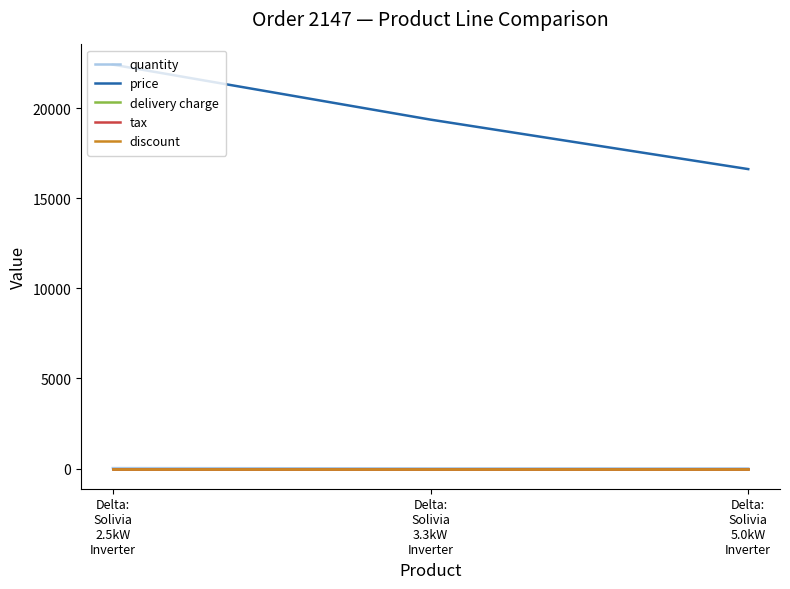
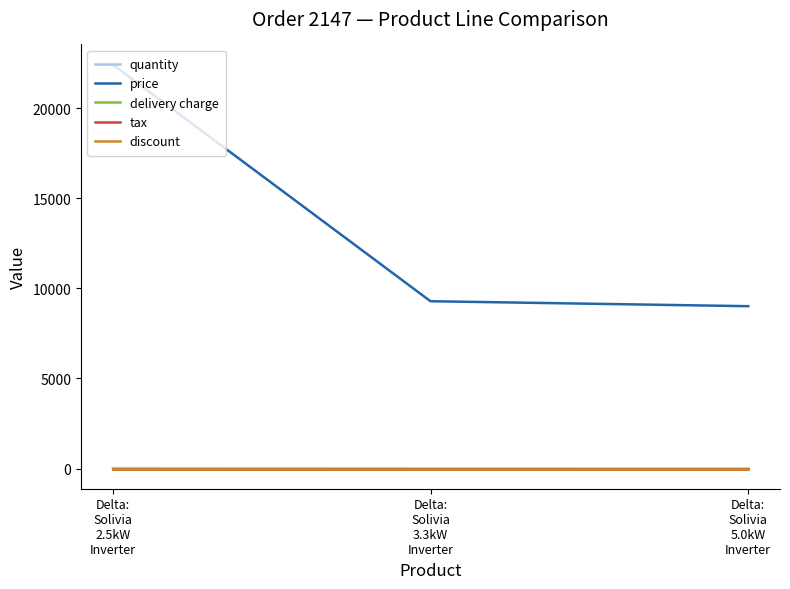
  {
    "price": {
-     "Delta: Solivia 3.3kW Inverter": 19400,
-     "Delta: Solivia 5.0kW Inverter": 16600
+     "Delta: Solivia 3.3kW Inverter": 9300,
+     "Delta: Solivia 5.0kW Inverter": 9000
    }
  }
